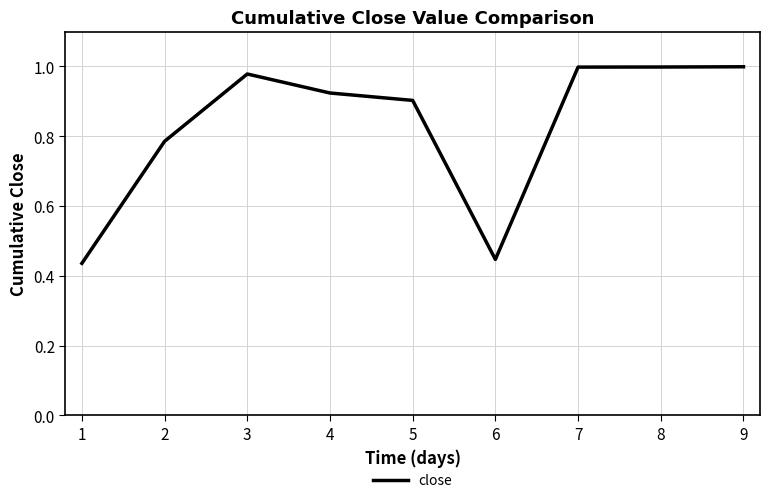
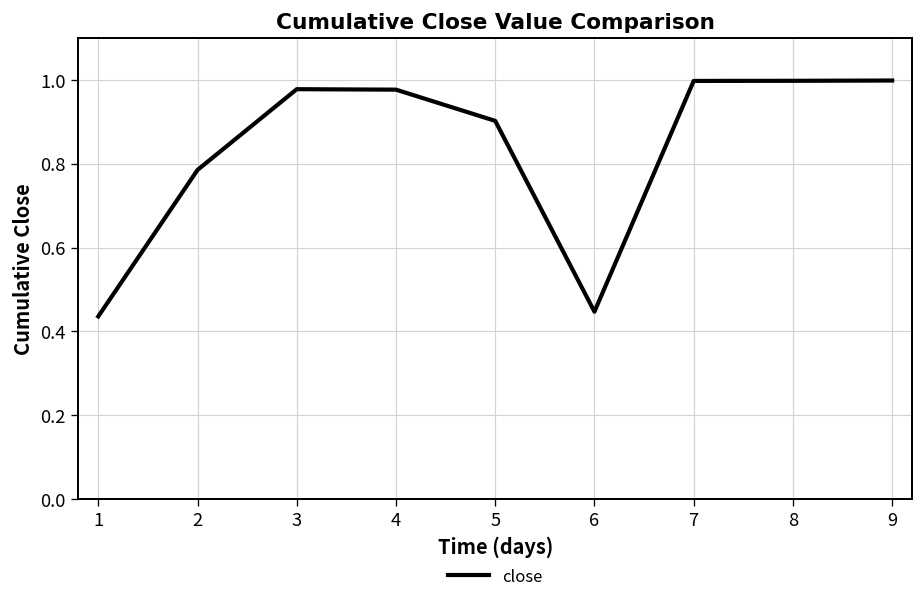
  {
    "1": 0.44,
    "2": 0.79,
    "3": 0.98,
-   "4": 0.92,
+   "4": 0.98,
    "5": 0.90,
    "6": 0.45,
    "7": 1.00,
    "8": 1.00,
    "9": 1.00
  }
